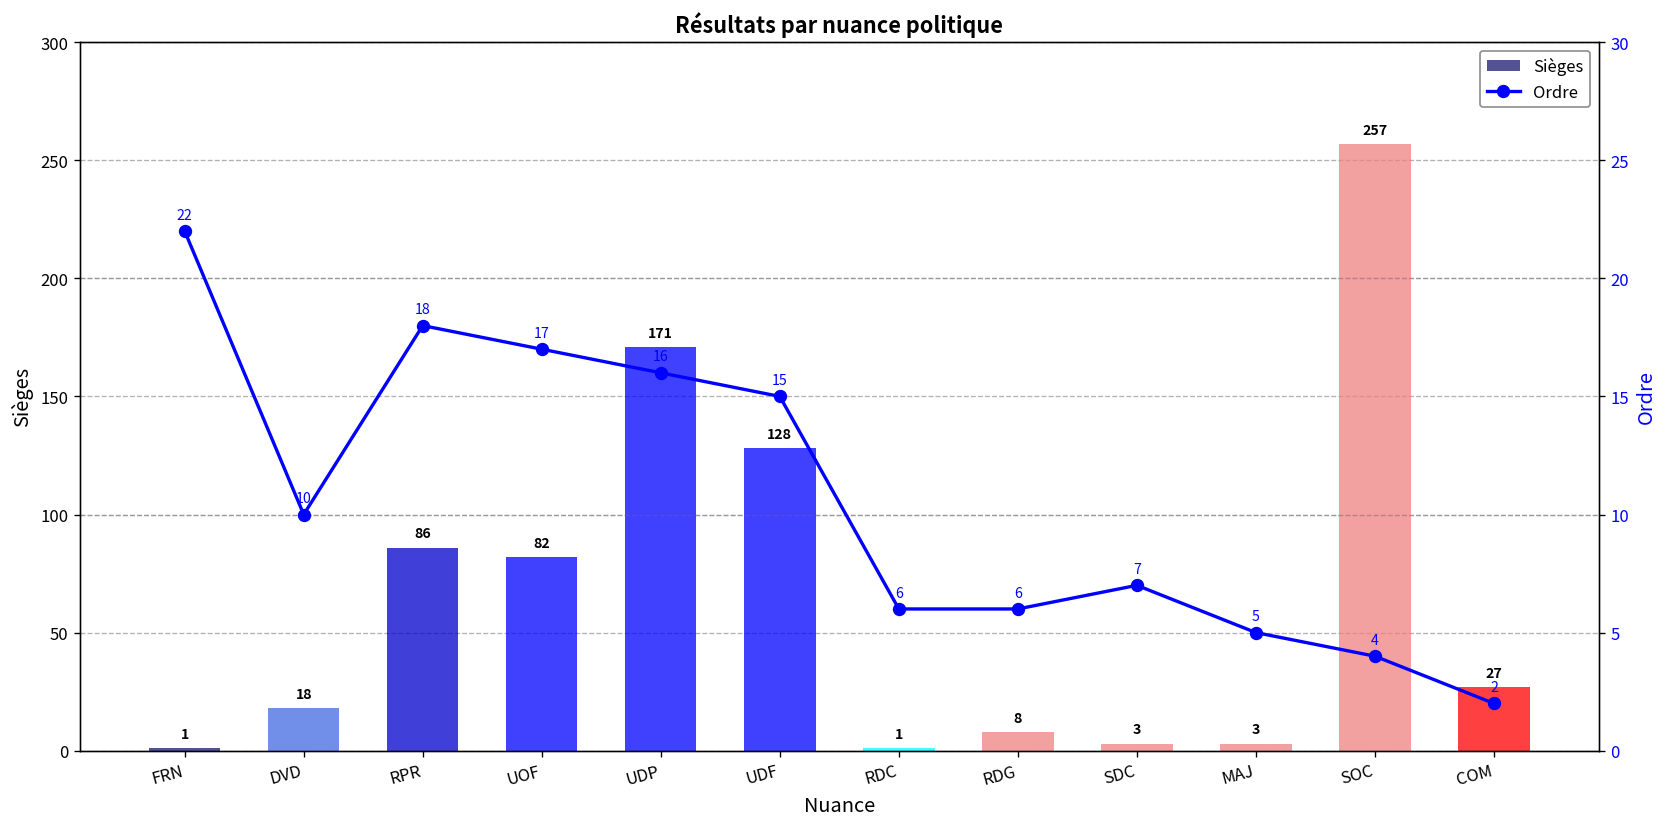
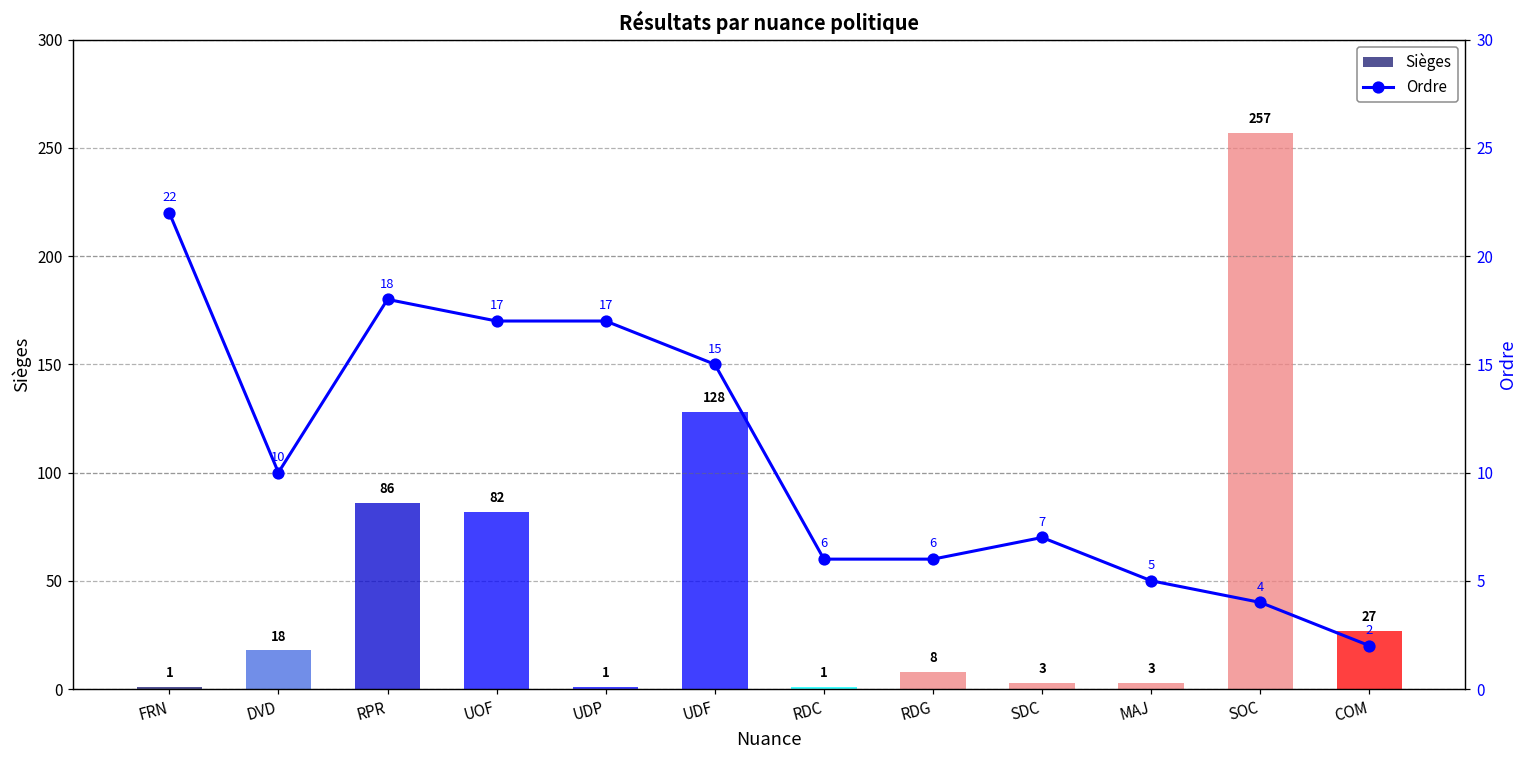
  {
    "Sièges": {
      "FRN": 1,
      "DVD": 18,
      "RPR": 86,
      "UOF": 82,
-     "UDP": 171,
+     "UDP": 1,
      "UDF": 128,
      "RDC": 1,
      "RDG": 8,
      "SDC": 3,
      "MAJ": 3,
      "SOC": 257,
      "COM": 27
    },
    "Ordre": {
      "FRN": 22,
      "DVD": 10,
      "RPR": 18,
      "UOF": 17,
-     "UDP": 16,
+     "UDP": 17,
      "UDF": 15,
      "RDC": 6,
      "RDG": 6,
      "SDC": 7,
      "MAJ": 5,
      "SOC": 4,
      "COM": 2
    }
  }
